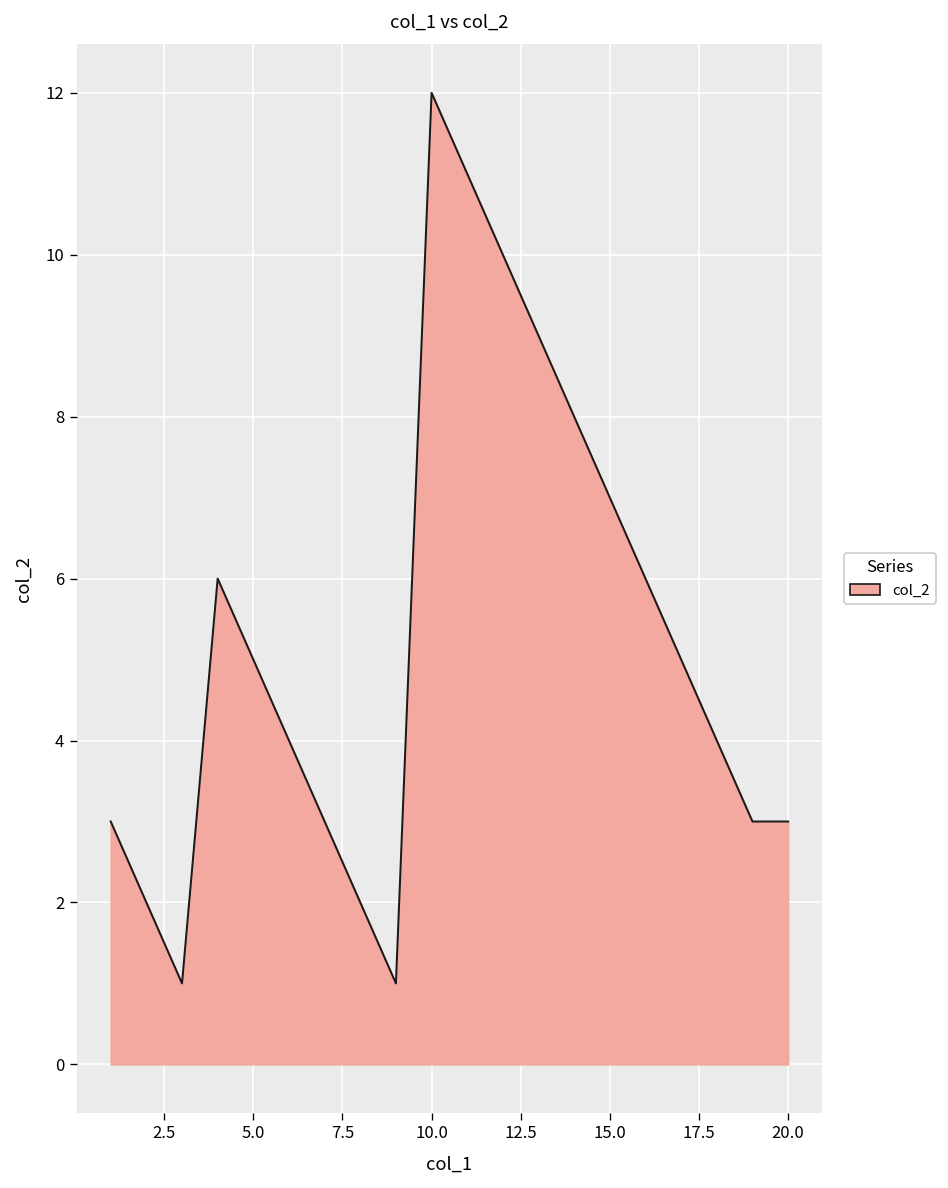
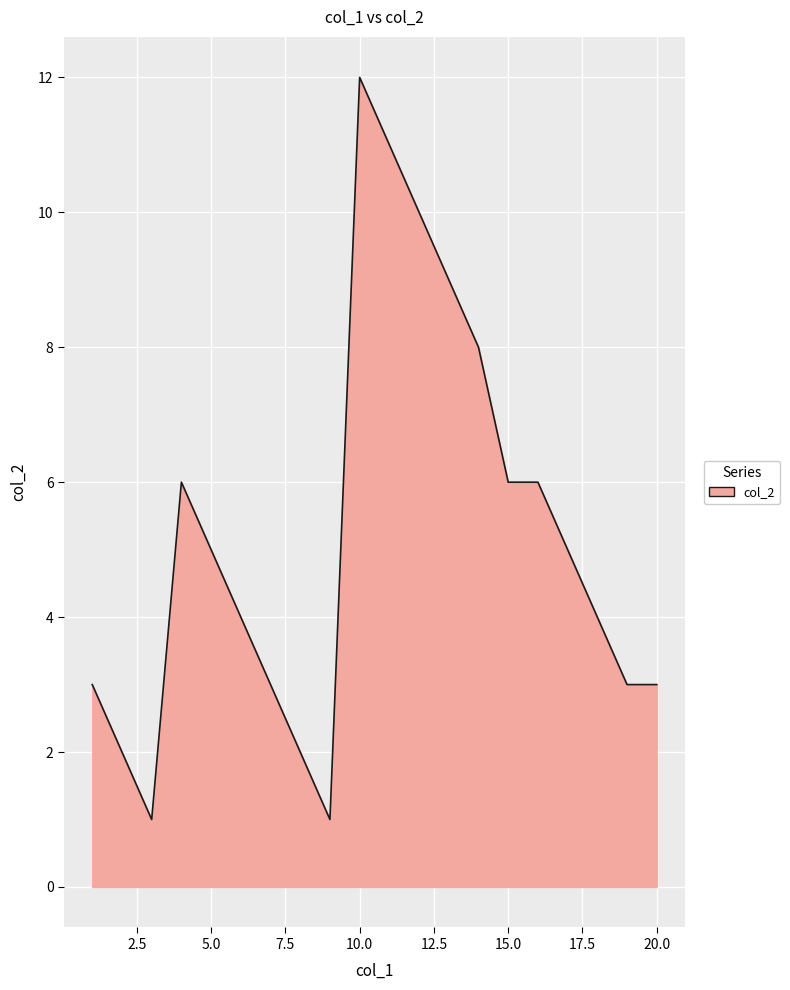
  {
    "5.0": 5,
    "10.0": 12,
-   "15.0": 7,
+   "15.0": 6,
    "20.0": 3
  }
